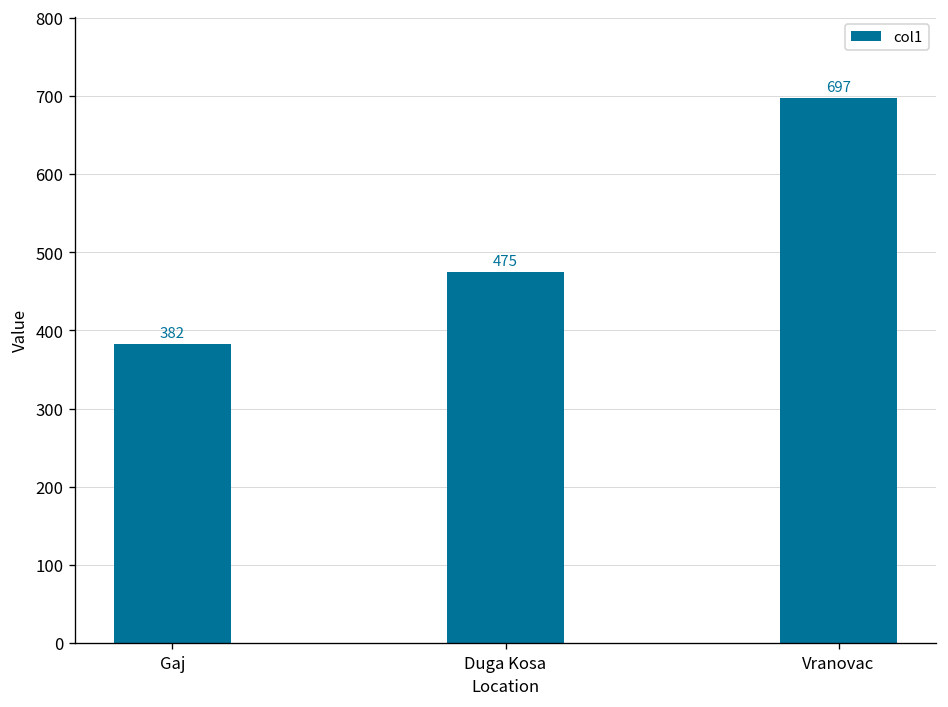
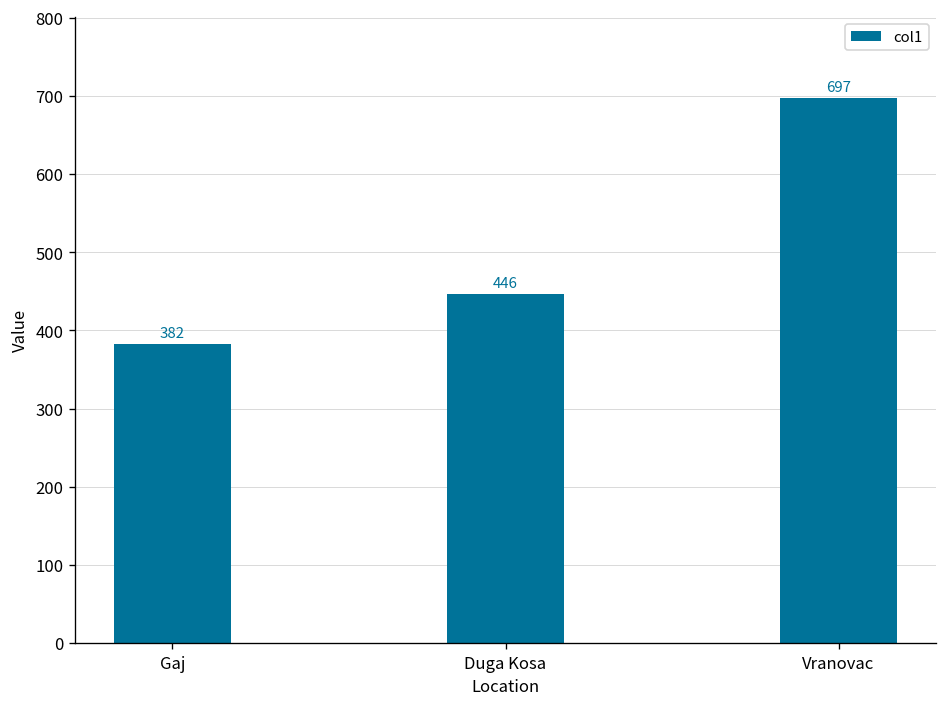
  {
    "Gaj": 382,
-   "Duga Kosa": 475,
+   "Duga Kosa": 446,
    "Vranovac": 697
  }
